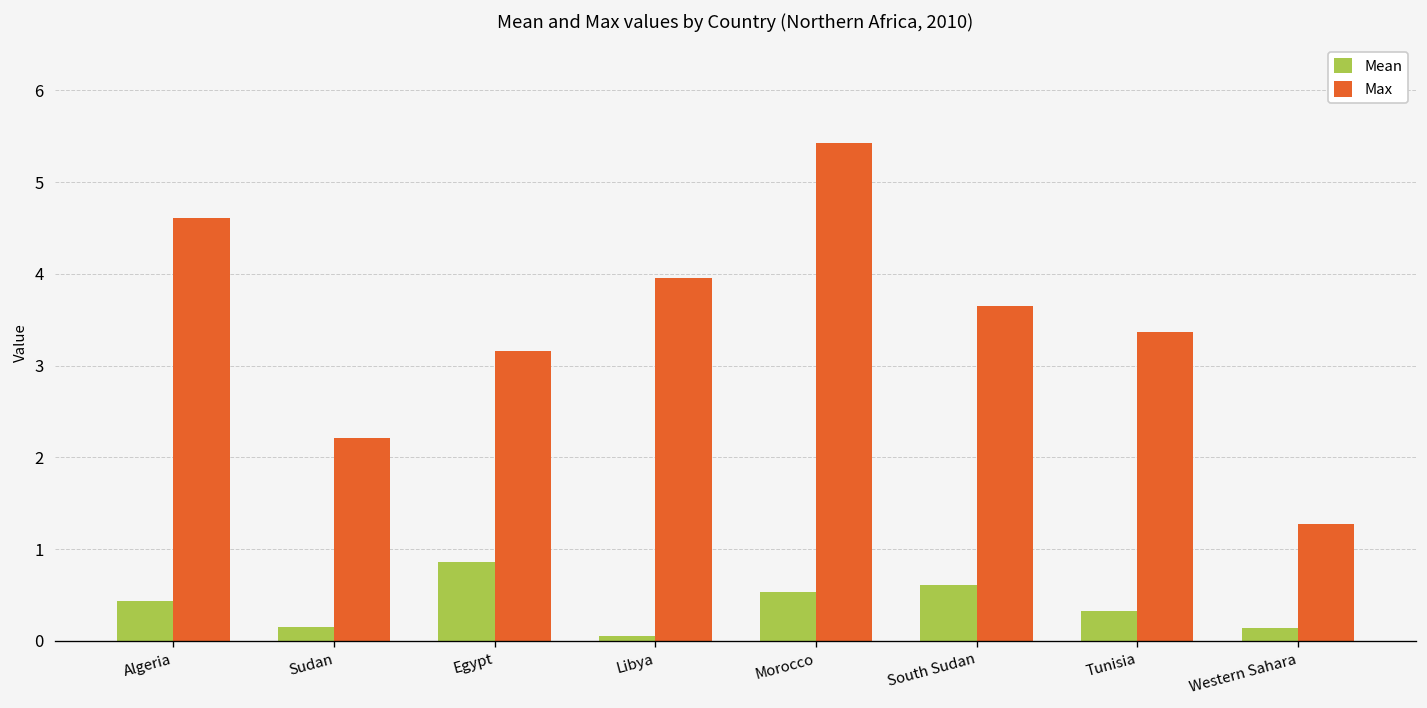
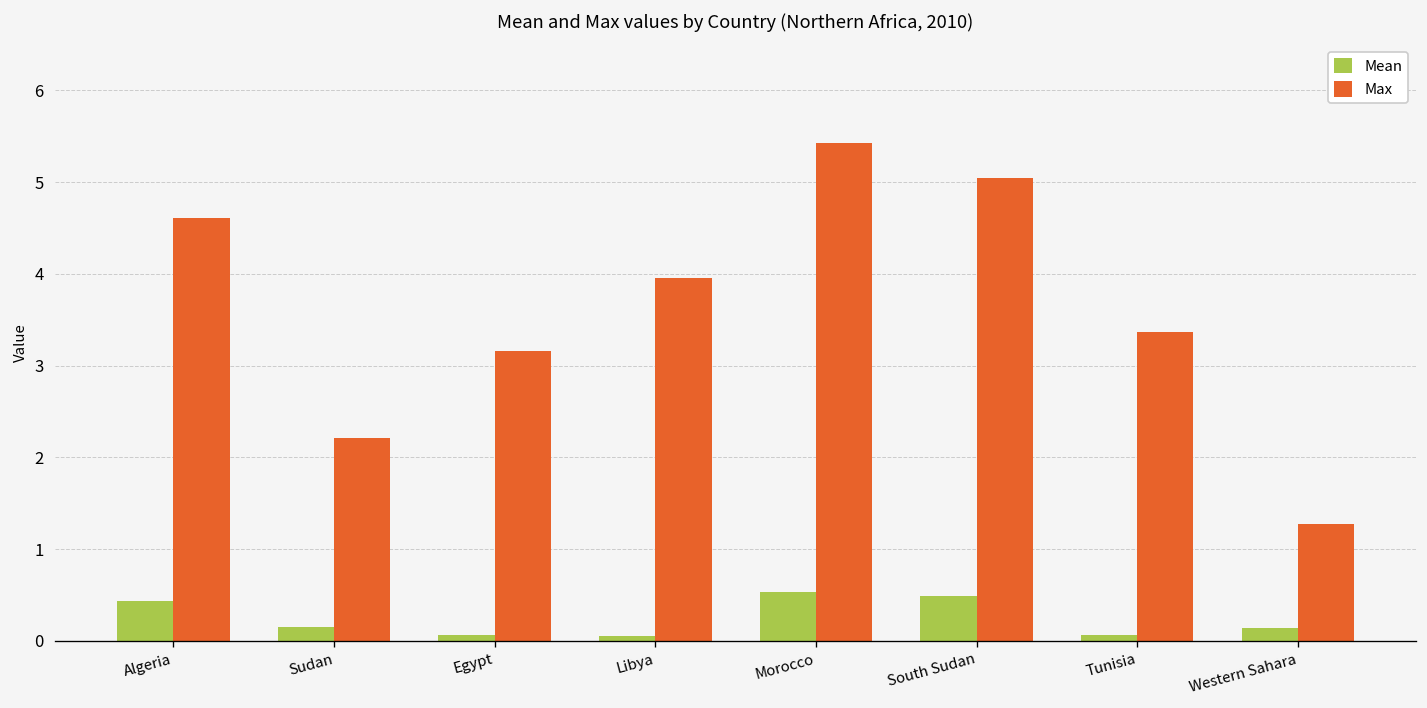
  {
    "Mean": {
      "Algeria": 0.4,
      "Sudan": 0.1,
-     "Egypt": 0.9,
+     "Egypt": 0.1,
      "Libya": 0.1,
      "Morocco": 0.5,
-     "South Sudan": 0.6,
-     "Tunisia": 0.3,
+     "South Sudan": 0.5,
+     "Tunisia": 0.1,
      "Western Sahara": 0.1
    },
    "Max": {
      "Algeria": 4.6,
      "Sudan": 2.2,
      "Egypt": 3.2,
      "Libya": 4.0,
      "Morocco": 5.4,
-     "South Sudan": 3.7,
+     "South Sudan": 5.0,
      "Tunisia": 3.4,
      "Western Sahara": 1.3
    }
  }
